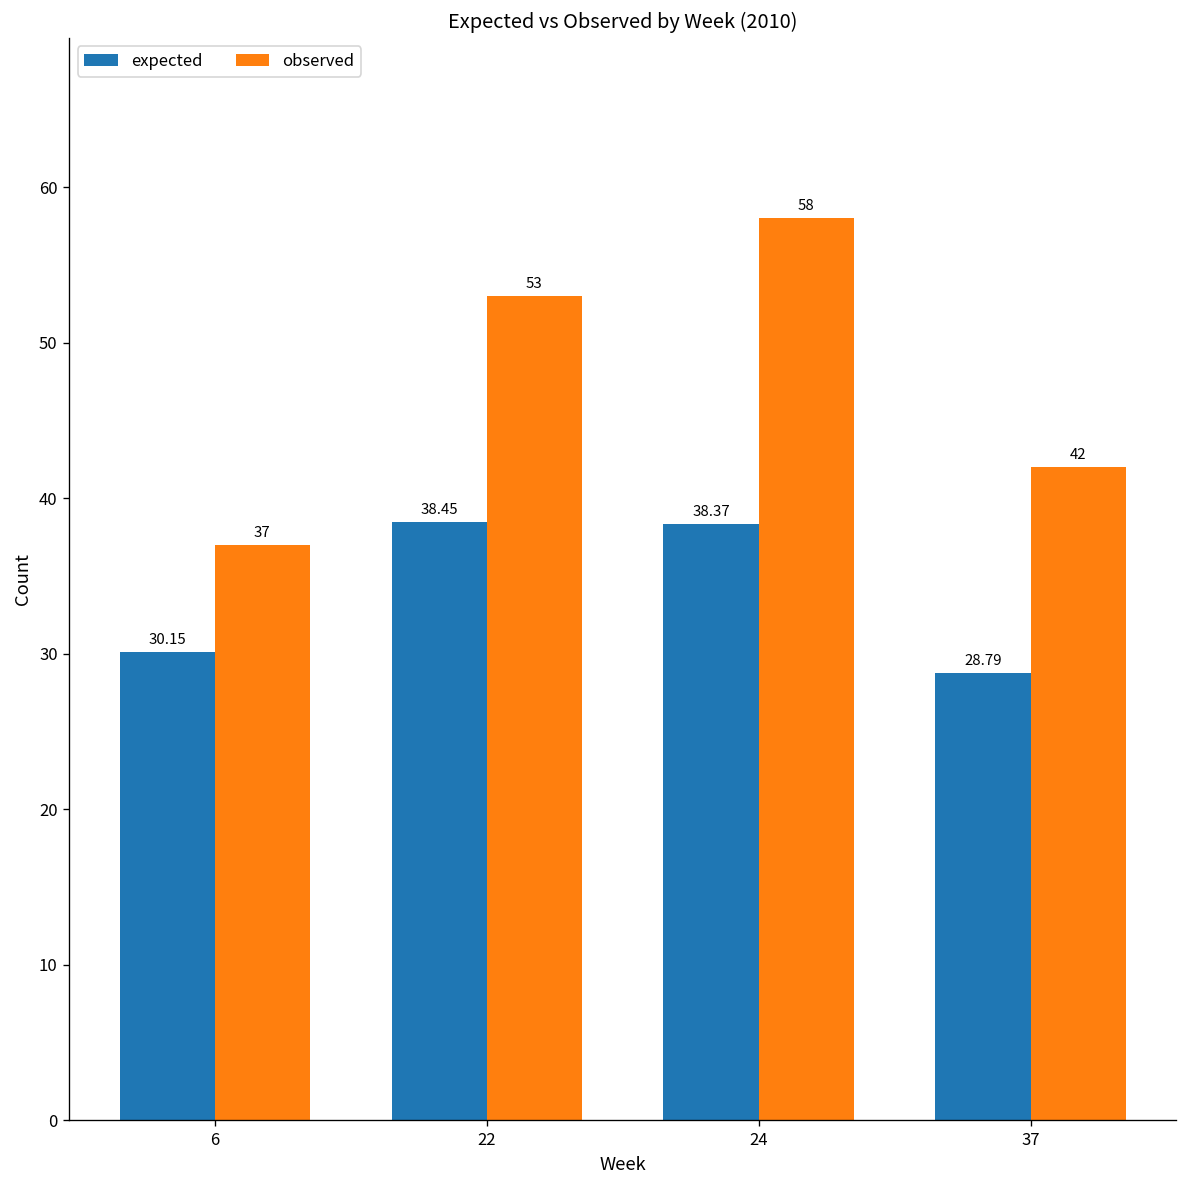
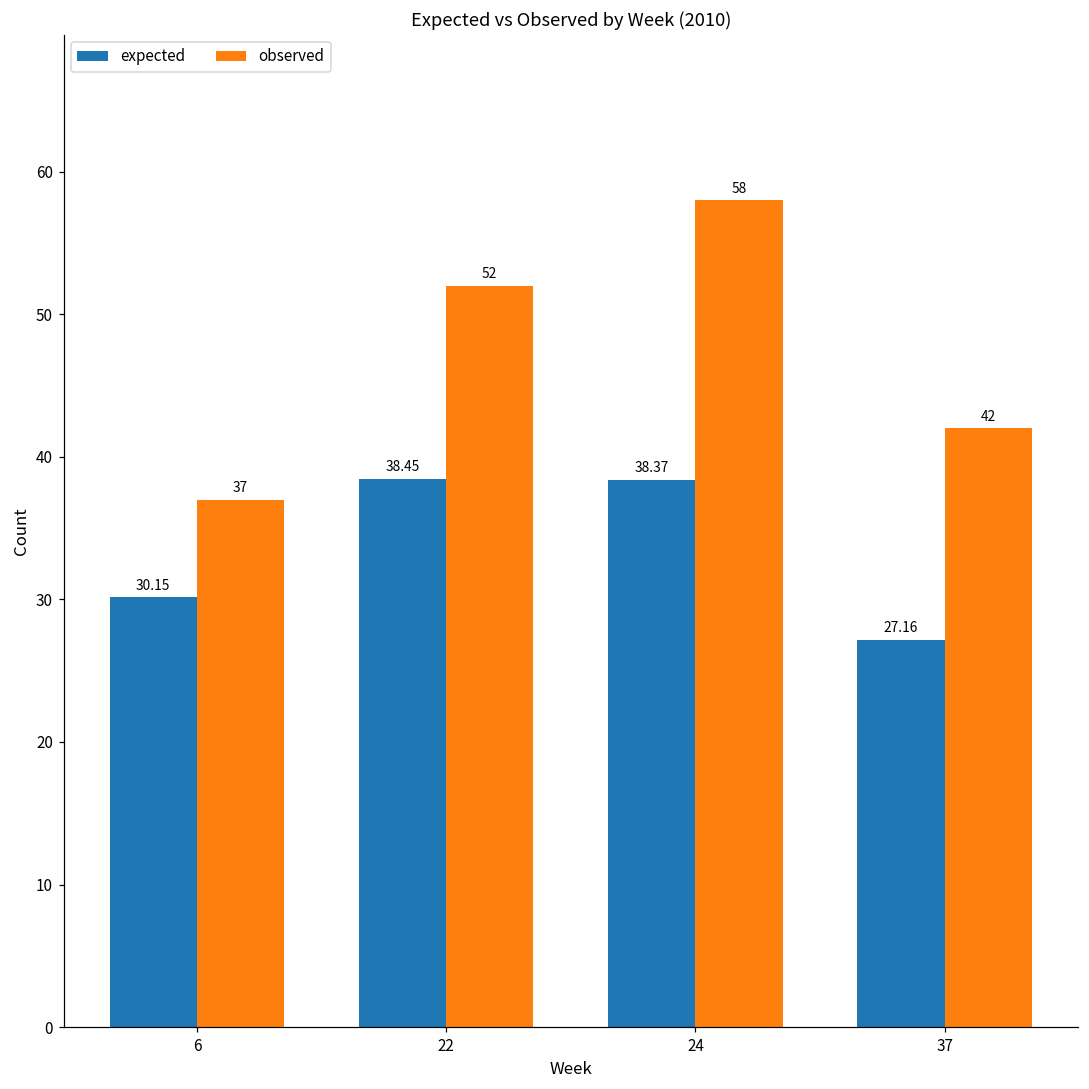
  {
    "expected": {
      "6": 30.15,
      "22": 38.45,
      "24": 38.37,
-     "37": 28.79
+     "37": 27.16
    },
    "observed": {
      "6": 37,
-     "22": 53,
+     "22": 52,
      "24": 58,
      "37": 42
    }
  }
